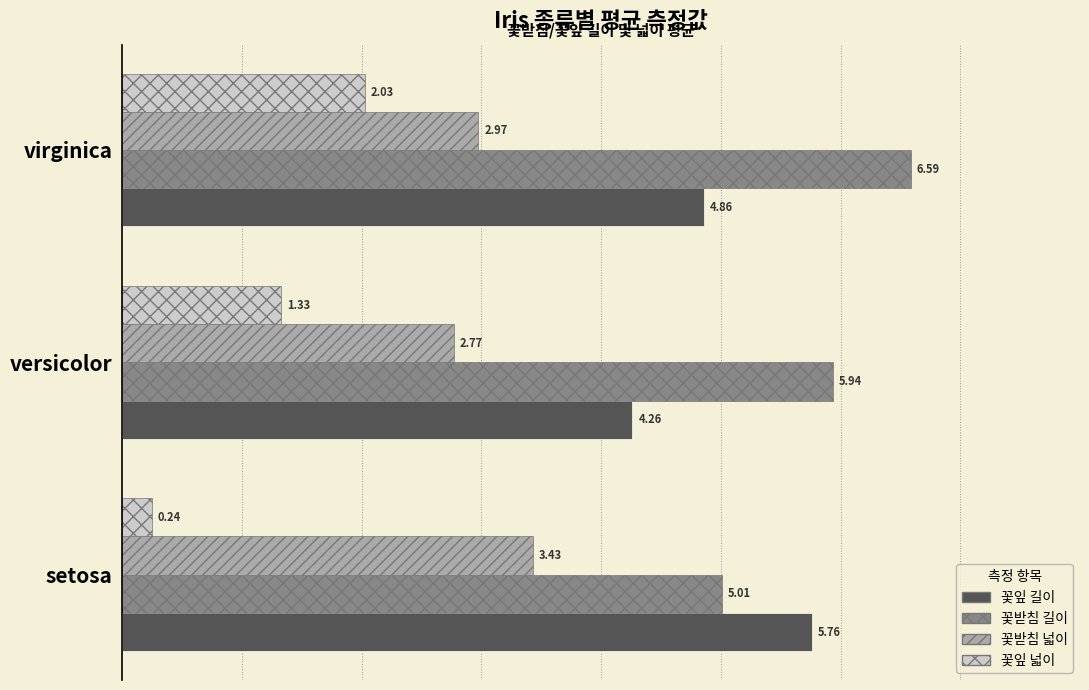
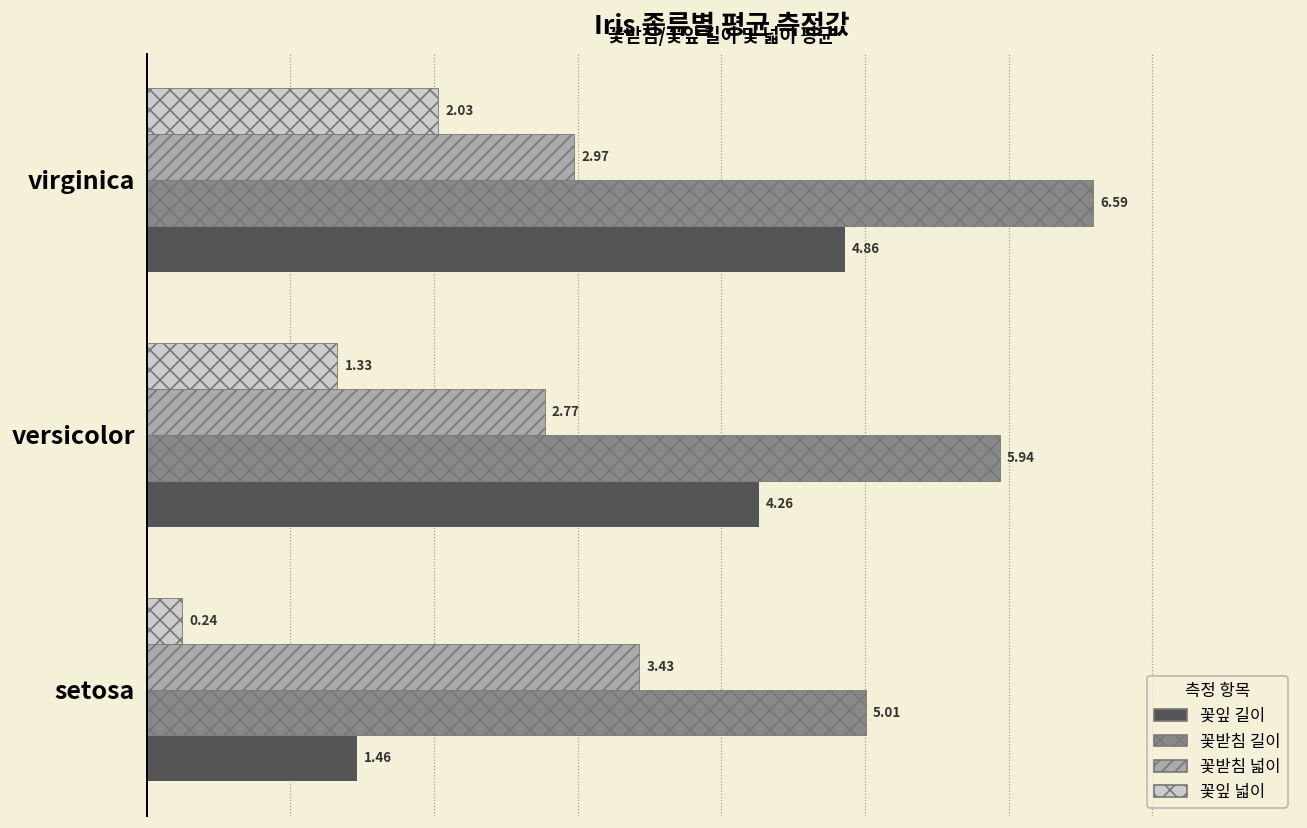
  {
    "꽃잎 길이": {
      "virginica": 4.86,
      "versicolor": 4.26,
-     "setosa": 5.76
+     "setosa": 1.46
    }
  }
